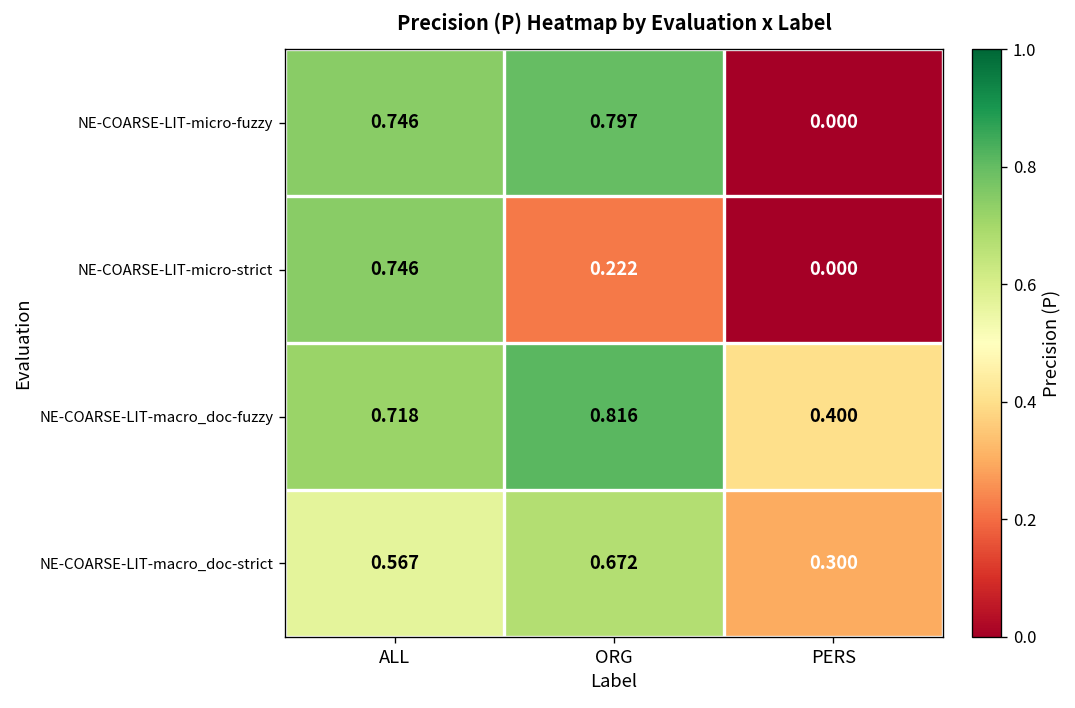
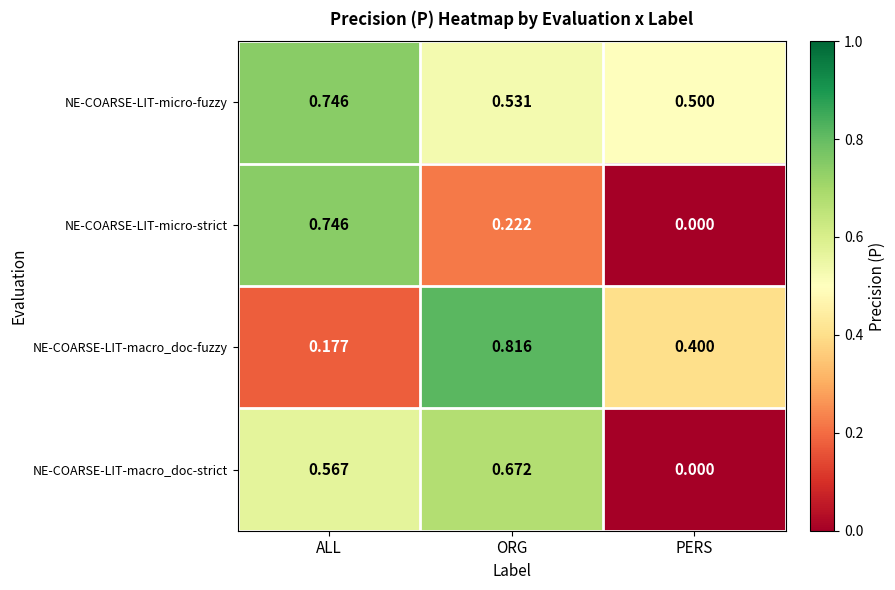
  {
    "NE-COARSE-LIT-micro-fuzzy": {
      "ALL": 0.746,
-     "ORG": 0.797,
-     "PERS": 0.000
+     "ORG": 0.531,
+     "PERS": 0.500
    },
    "NE-COARSE-LIT-micro-strict": {
      "ALL": 0.746,
      "ORG": 0.222,
      "PERS": 0.000
    },
    "NE-COARSE-LIT-macro_doc-fuzzy": {
-     "ALL": 0.718,
+     "ALL": 0.177,
      "ORG": 0.816,
      "PERS": 0.400
    },
    "NE-COARSE-LIT-macro_doc-strict": {
      "ALL": 0.567,
      "ORG": 0.672,
-     "PERS": 0.300
+     "PERS": 0.000
    }
  }
